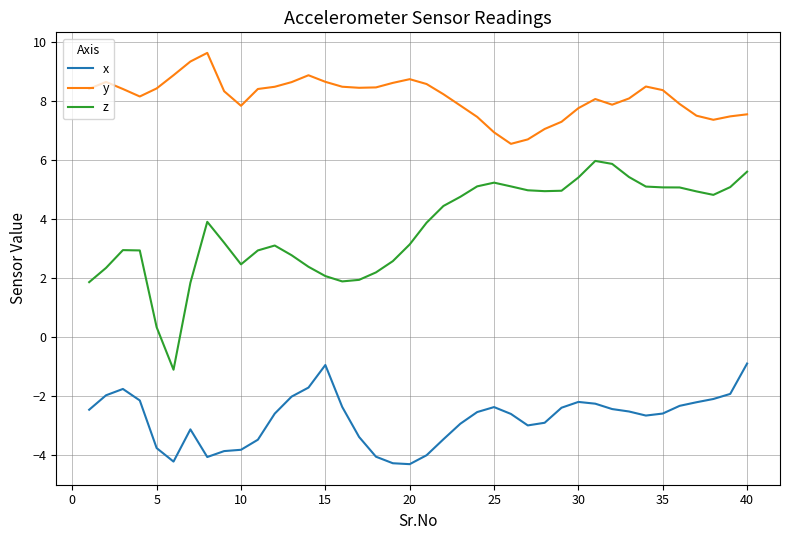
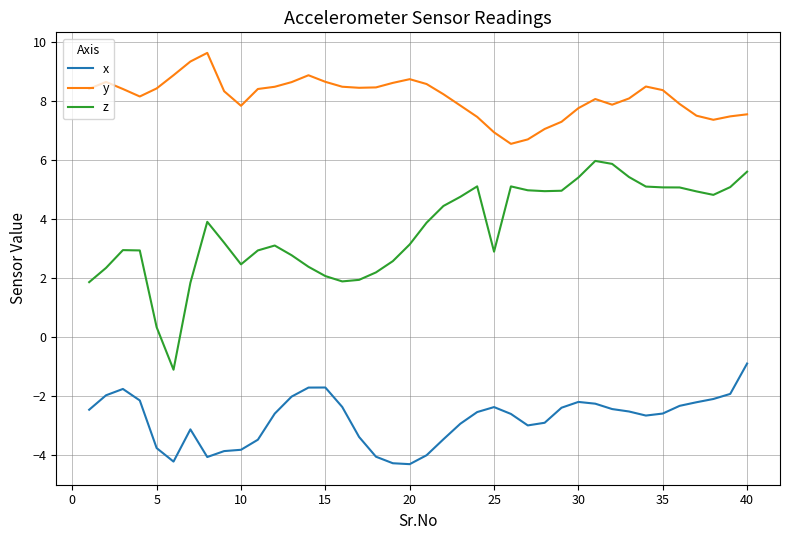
  {
    "x": {
      "5": -3.8,
      "10": -3.8,
-     "15": -1.0,
+     "15": -1.7,
      "20": -4.3,
      "25": -2.4,
      "30": -2.2,
      "35": -2.6,
      "40": -0.9
    },
    "y": {
      "5": 8.4,
      "10": 7.8,
      "15": 8.6,
      "20": 8.7,
      "25": 6.9,
      "30": 7.7,
      "35": 8.4,
      "40": 7.5
    },
    "z": {
      "5": 0.3,
      "10": 2.5,
      "15": 2.1,
      "20": 3.1,
-     "25": 5.2,
+     "25": 2.9,
      "30": 5.4,
      "35": 5.1,
      "40": 5.6
    }
  }
